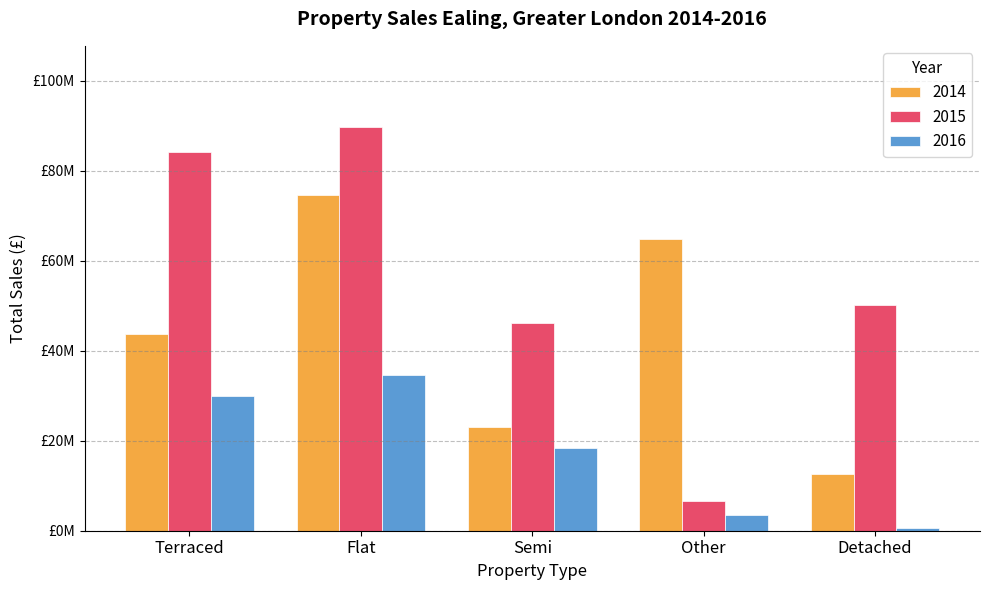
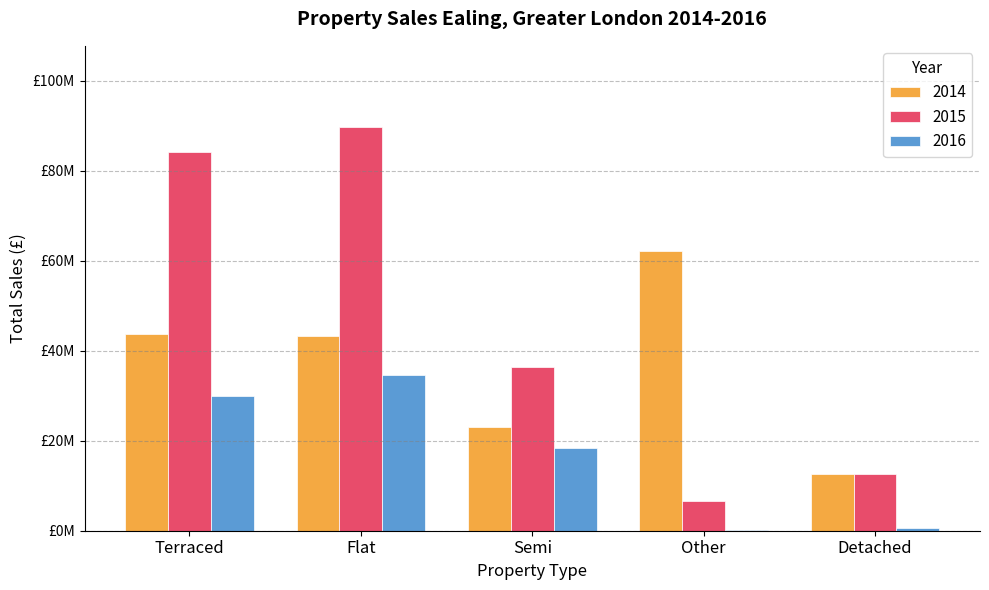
  {
    "2014": {
      "Terraced": "£44000000",
-     "Flat": "£75000000",
+     "Flat": "£43000000",
      "Semi": "£23000000",
-     "Other": "£65000000",
+     "Other": "£62000000",
      "Detached": "£13000000"
    },
    "2015": {
      "Terraced": "£84000000",
      "Flat": "£90000000",
-     "Semi": "£46000000",
+     "Semi": "£36000000",
      "Other": "£7000000",
-     "Detached": "£50000000"
+     "Detached": "£13000000"
    },
    "2016": {
      "Terraced": "£30000000",
      "Flat": "£35000000",
      "Semi": "£18000000",
-     "Other": "£3000000",
+     "Other": "£0",
      "Detached": "£1000000"
    }
  }
